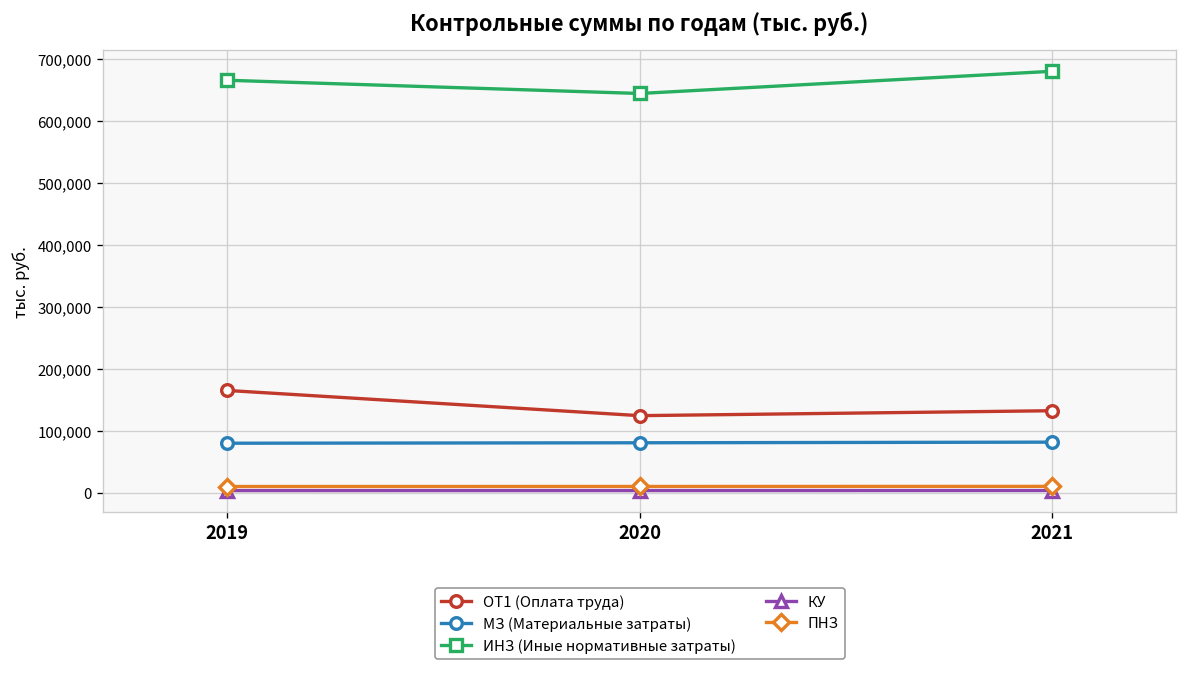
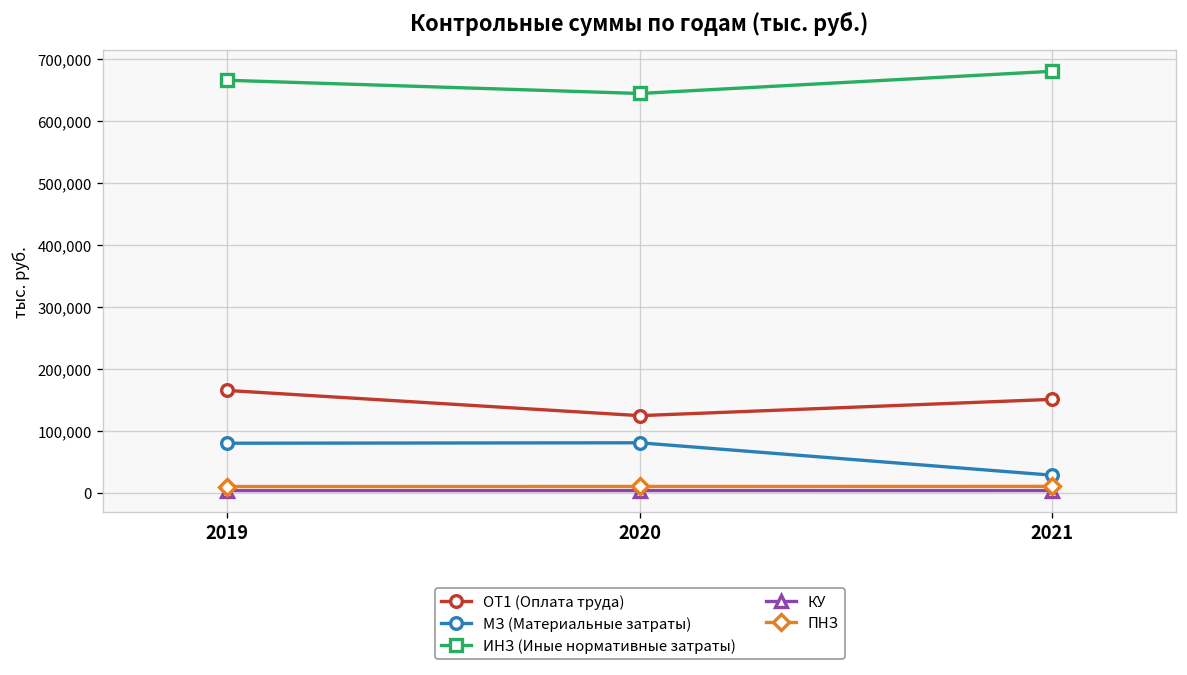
  {
    "ОТ1 (Оплата труда)": {
      "2019": "170,000",
      "2020": "120,000",
-     "2021": "130,000"
+     "2021": "150,000"
    },
    "МЗ (Материальные затраты)": {
      "2019": "80,000",
      "2020": "80,000",
-     "2021": "80,000"
+     "2021": "30,000"
    },
    "ИНЗ (Иные нормативные затраты)": {
      "2019": "670,000",
      "2020": "640,000",
      "2021": "680,000"
    },
    "КУ": {
      "2019": "0",
      "2020": "0",
      "2021": "0"
    },
    "ПНЗ": {
      "2019": "10,000",
      "2020": "10,000",
      "2021": "10,000"
    }
  }
